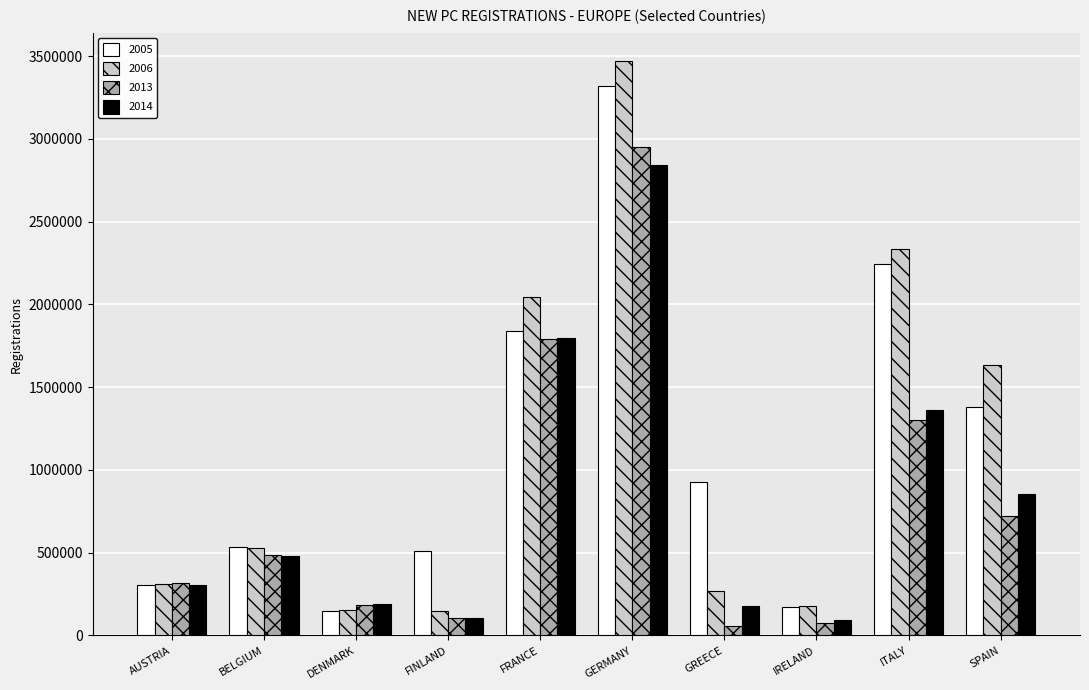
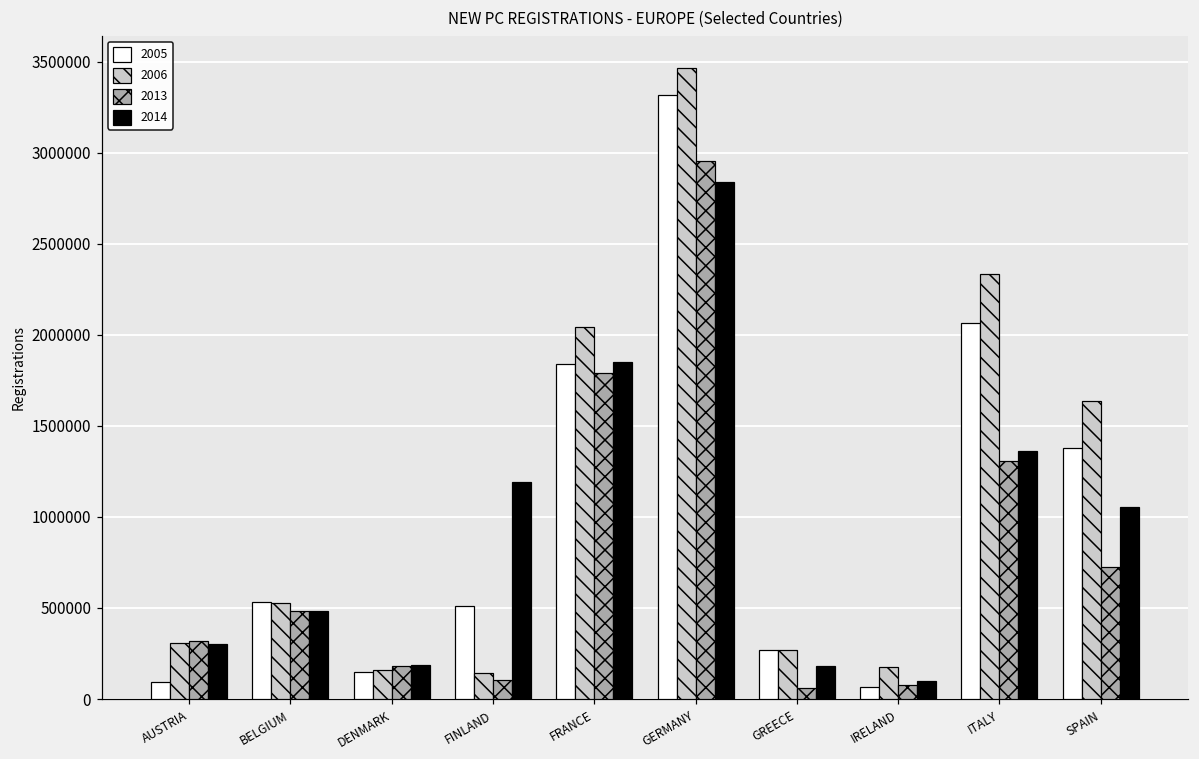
  {
    "2005": {
-     "AUSTRIA": 310000,
+     "AUSTRIA": 90000,
      "BELGIUM": 530000,
      "DENMARK": 150000,
      "FINLAND": 510000,
      "FRANCE": 1840000,
      "GERMANY": 3320000,
-     "GREECE": 920000,
-     "IRELAND": 170000,
-     "ITALY": 2240000,
+     "GREECE": 270000,
+     "IRELAND": 60000,
+     "ITALY": 2060000,
      "SPAIN": 1380000
    },
    "2014": {
      "AUSTRIA": 300000,
      "BELGIUM": 480000,
      "DENMARK": 190000,
-     "FINLAND": 110000,
-     "FRANCE": 1800000,
+     "FINLAND": 1190000,
+     "FRANCE": 1850000,
      "GERMANY": 2840000,
      "GREECE": 180000,
      "IRELAND": 100000,
      "ITALY": 1360000,
-     "SPAIN": 860000
+     "SPAIN": 1060000
    }
  }
